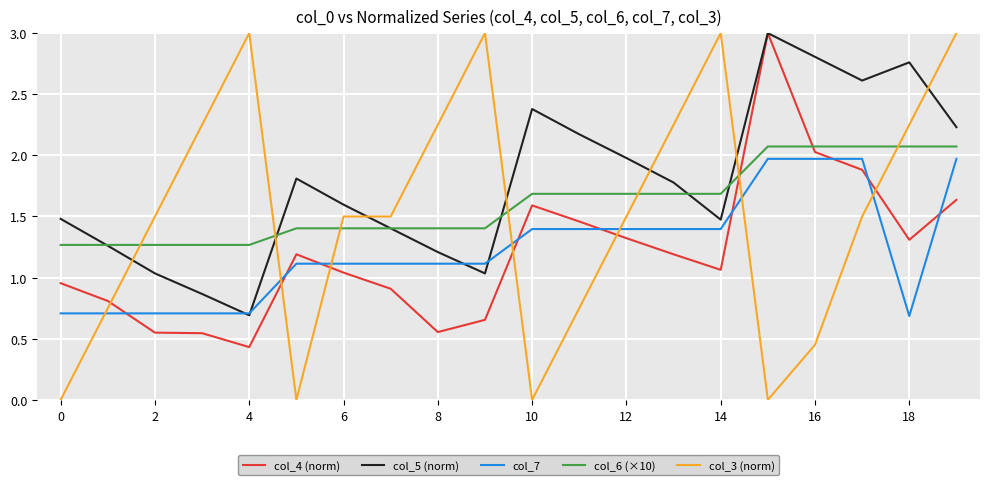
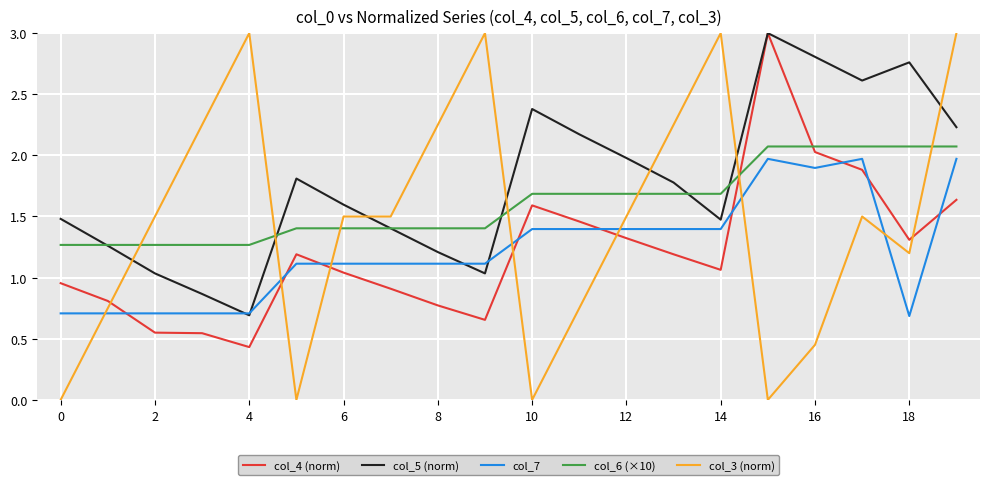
  {
    "col_4 (norm)": {
      "0": 0.95,
      "2": 0.55,
      "4": 0.43,
      "6": 1.04,
-     "8": 0.55,
+     "8": 0.77,
      "10": 1.59,
      "12": 1.32,
      "14": 1.06,
      "16": 2.03,
      "18": 1.31
    },
    "col_5 (norm)": {
      "0": 1.48,
      "2": 1.03,
      "6": 1.60,
      "8": 1.21,
      "10": 2.38,
      "12": 1.98,
      "14": 1.47,
      "16": 2.81,
      "18": 2.76
    },
    "col_7": {
      "0": 0.71,
      "2": 0.71,
      "6": 1.11,
      "8": 1.11,
      "10": 1.40,
      "12": 1.40,
      "14": 1.40,
-     "16": 1.97,
+     "16": 1.90,
      "18": 0.69
    },
    "col_6 (×10)": {
      "0": 1.27,
      "2": 1.27,
      "4": 1.27,
      "6": 1.40,
      "8": 1.40,
      "10": 1.69,
      "12": 1.69,
      "14": 1.69,
      "16": 2.07,
      "18": 2.07
    },
    "col_3 (norm)": {
      "0": 0.00,
      "2": 1.50,
      "4": 3.00,
      "6": 1.50,
      "8": 2.25,
      "10": 0.00,
      "12": 1.50,
      "14": 3.00,
      "16": 0.45,
-     "18": 2.25
+     "18": 1.20
    }
  }
